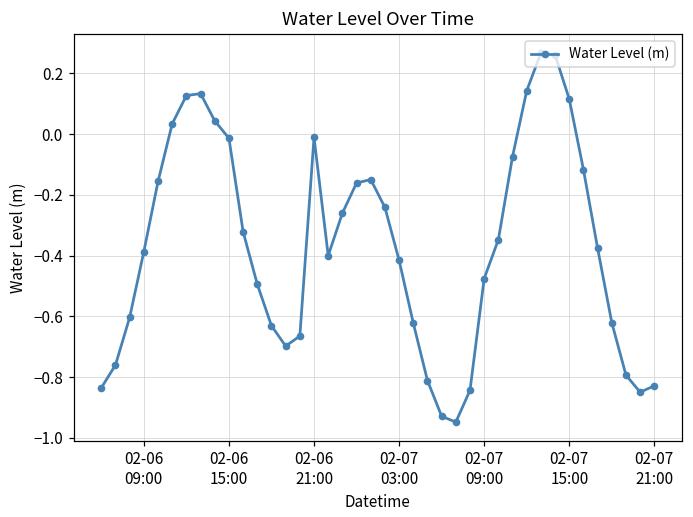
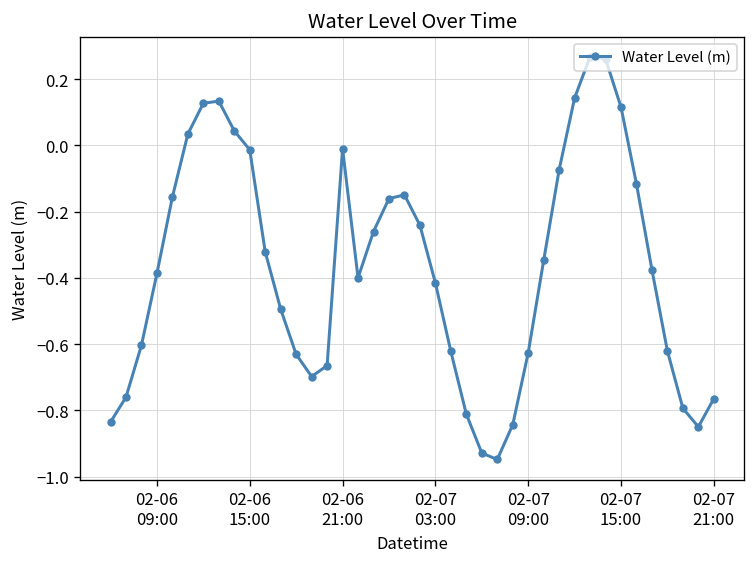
  {
    "02-06 09:00": -0.39,
    "02-06 15:00": -0.01,
    "02-06 21:00": -0.01,
    "02-07 03:00": -0.42,
-   "02-07 09:00": -0.48,
+   "02-07 09:00": -0.63,
    "02-07 15:00": 0.12,
-   "02-07 21:00": -0.83
+   "02-07 21:00": -0.76
  }
